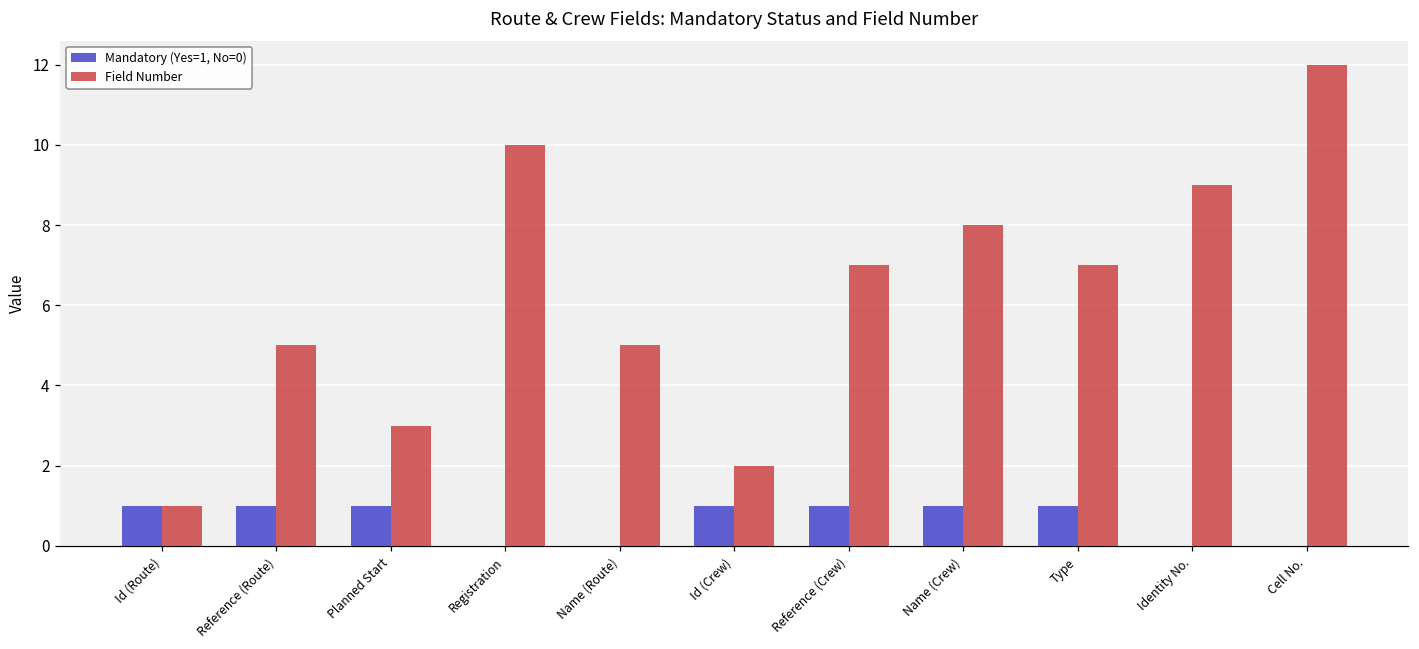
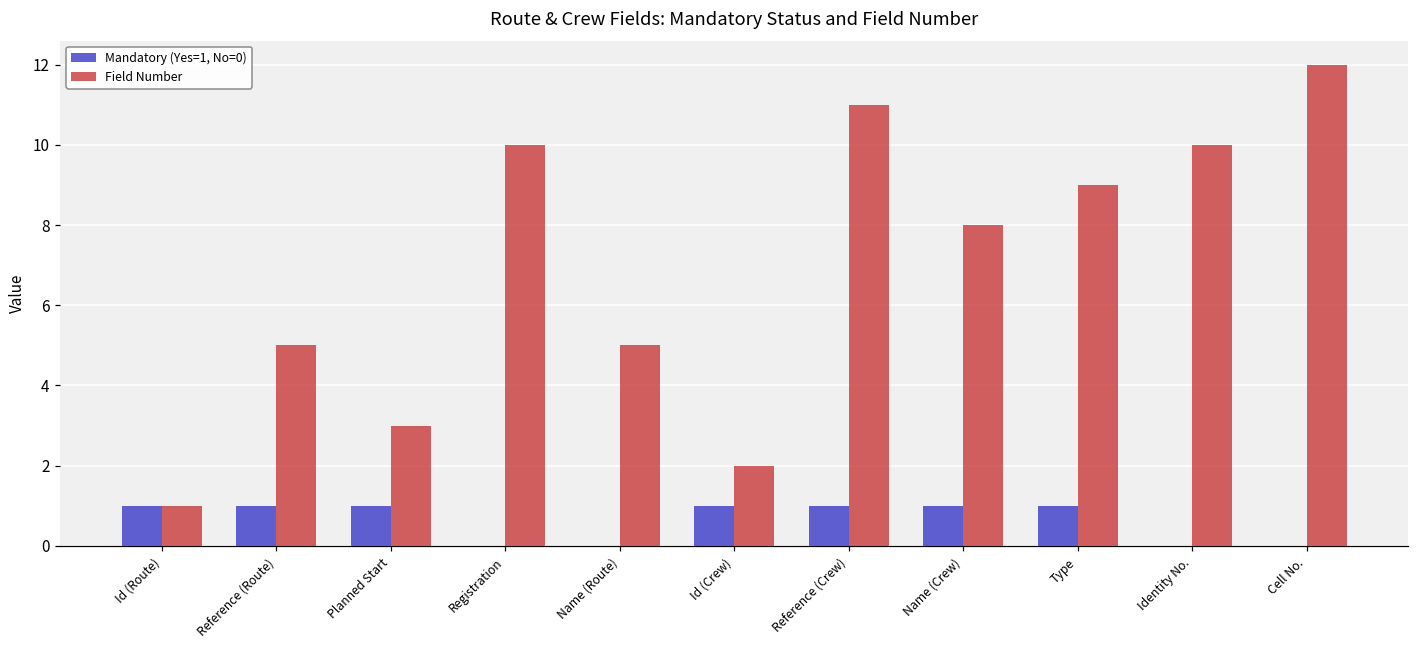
  {
    "Mandatory (Yes=1, No=0)": {
      "Id (Route)": 1,
      "Reference (Route)": 1,
      "Planned Start": 1,
      "Registration": 0,
      "Name (Route)": 0,
      "Id (Crew)": 1,
      "Reference (Crew)": 1,
      "Name (Crew)": 1,
      "Type": 1,
      "Identity No.": 0,
      "Cell No.": 0
    },
    "Field Number": {
      "Id (Route)": 1,
      "Reference (Route)": 5,
      "Planned Start": 3,
      "Registration": 10,
      "Name (Route)": 5,
      "Id (Crew)": 2,
-     "Reference (Crew)": 7,
+     "Reference (Crew)": 11,
      "Name (Crew)": 8,
-     "Type": 7,
-     "Identity No.": 9,
+     "Type": 9,
+     "Identity No.": 10,
      "Cell No.": 12
    }
  }
